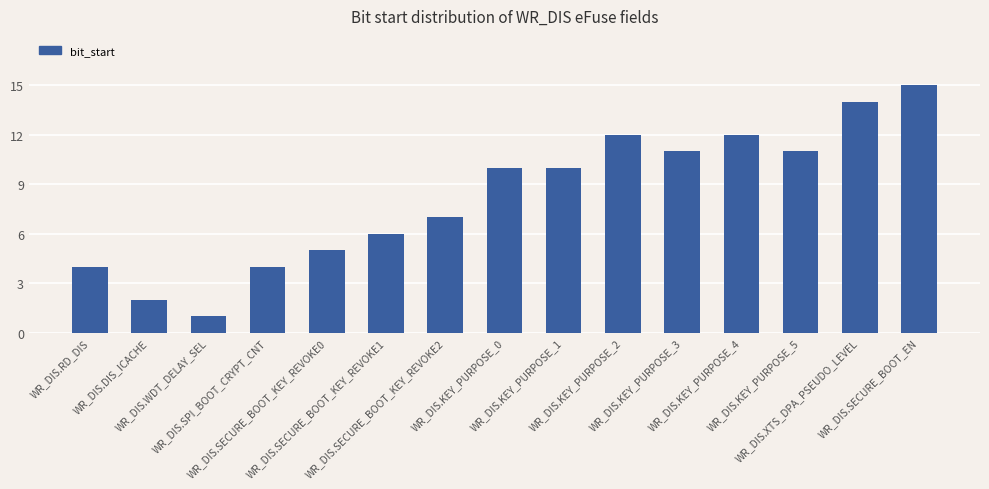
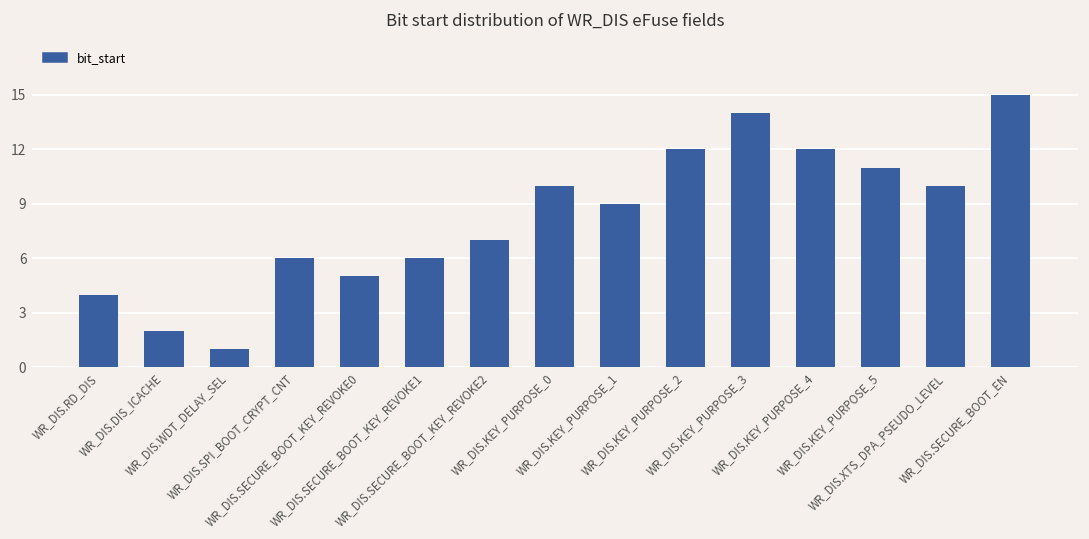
  {
    "WR_DIS.RD_DIS": 4,
    "WR_DIS.DIS_ICACHE": 2,
    "WR_DIS.WDT_DELAY_SEL": 1,
-   "WR_DIS.SPI_BOOT_CRYPT_CNT": 4,
+   "WR_DIS.SPI_BOOT_CRYPT_CNT": 6,
    "WR_DIS.SECURE_BOOT_KEY_REVOKE0": 5,
    "WR_DIS.SECURE_BOOT_KEY_REVOKE1": 6,
    "WR_DIS.SECURE_BOOT_KEY_REVOKE2": 7,
    "WR_DIS.KEY_PURPOSE_0": 10,
-   "WR_DIS.KEY_PURPOSE_1": 10,
+   "WR_DIS.KEY_PURPOSE_1": 9,
    "WR_DIS.KEY_PURPOSE_2": 12,
-   "WR_DIS.KEY_PURPOSE_3": 11,
+   "WR_DIS.KEY_PURPOSE_3": 14,
    "WR_DIS.KEY_PURPOSE_4": 12,
    "WR_DIS.KEY_PURPOSE_5": 11,
-   "WR_DIS.XTS_DPA_PSEUDO_LEVEL": 14,
+   "WR_DIS.XTS_DPA_PSEUDO_LEVEL": 10,
    "WR_DIS.SECURE_BOOT_EN": 15
  }
